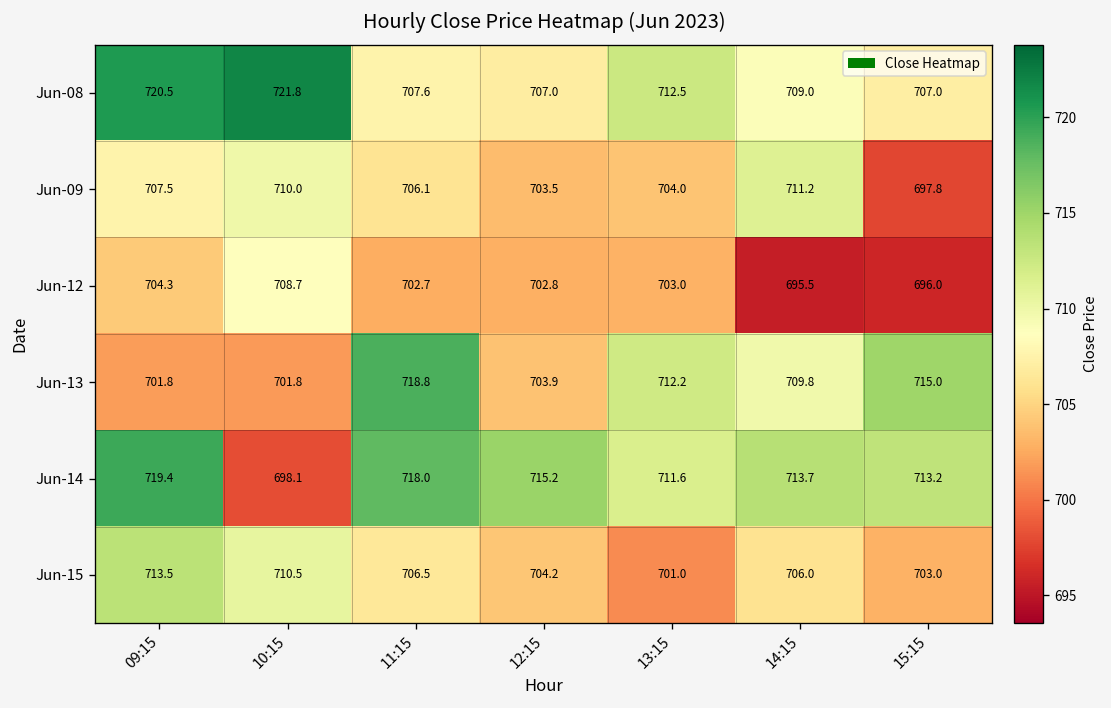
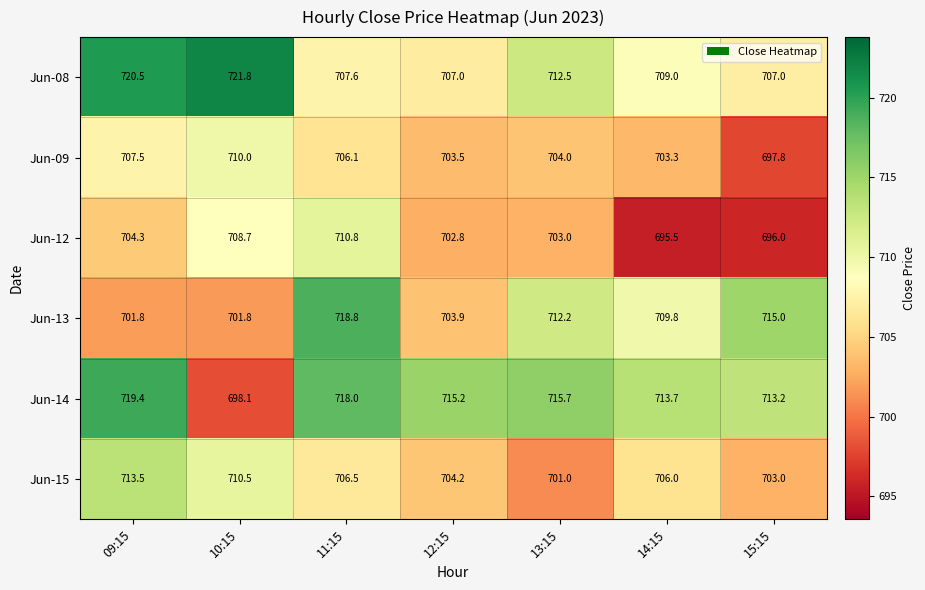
  {
    "Jun-08": {
      "09:15": 720.5,
      "10:15": 721.8,
      "11:15": 707.6,
      "12:15": 707.0,
      "13:15": 712.5,
      "14:15": 709.0,
      "15:15": 707.0
    },
    "Jun-09": {
      "09:15": 707.5,
      "10:15": 710.0,
      "11:15": 706.1,
      "12:15": 703.5,
      "13:15": 704.0,
-     "14:15": 711.2,
+     "14:15": 703.3,
      "15:15": 697.8
    },
    "Jun-12": {
      "09:15": 704.3,
      "10:15": 708.7,
-     "11:15": 702.7,
+     "11:15": 710.8,
      "12:15": 702.8,
      "13:15": 703.0,
      "14:15": 695.5,
      "15:15": 696.0
    },
    "Jun-13": {
      "09:15": 701.8,
      "10:15": 701.8,
      "11:15": 718.8,
      "12:15": 703.9,
      "13:15": 712.2,
      "14:15": 709.8,
      "15:15": 715.0
    },
    "Jun-14": {
      "09:15": 719.4,
      "10:15": 698.1,
      "11:15": 718.0,
      "12:15": 715.2,
-     "13:15": 711.6,
+     "13:15": 715.7,
      "14:15": 713.7,
      "15:15": 713.2
    },
    "Jun-15": {
      "09:15": 713.5,
      "10:15": 710.5,
      "11:15": 706.5,
      "12:15": 704.2,
      "13:15": 701.0,
      "14:15": 706.0,
      "15:15": 703.0
    }
  }
